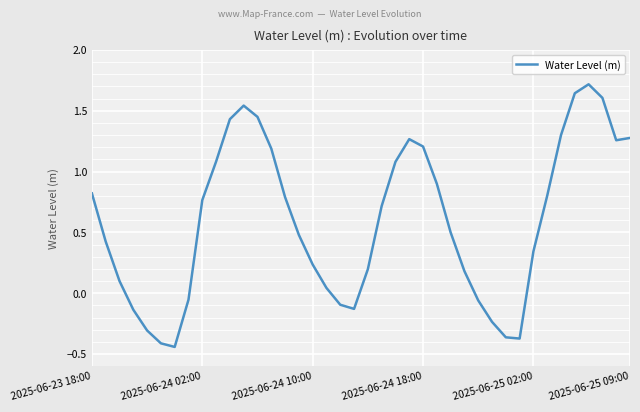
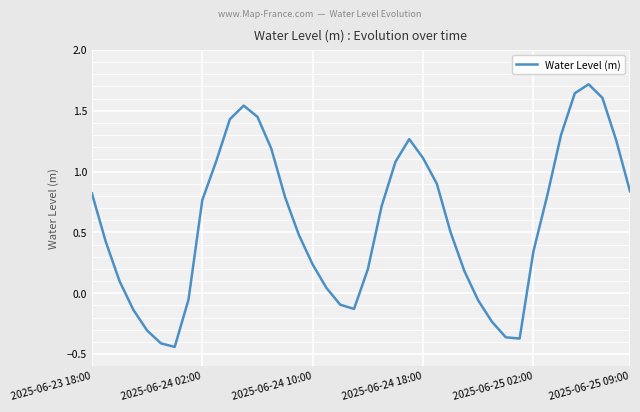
  {
    "2025-06-23 18:00": 0.82,
    "2025-06-24 02:00": 0.77,
    "2025-06-24 10:00": 0.24,
-   "2025-06-24 18:00": 1.21,
+   "2025-06-24 18:00": 1.11,
    "2025-06-25 02:00": 0.34,
-   "2025-06-25 09:00": 1.28
+   "2025-06-25 09:00": 0.84
  }
